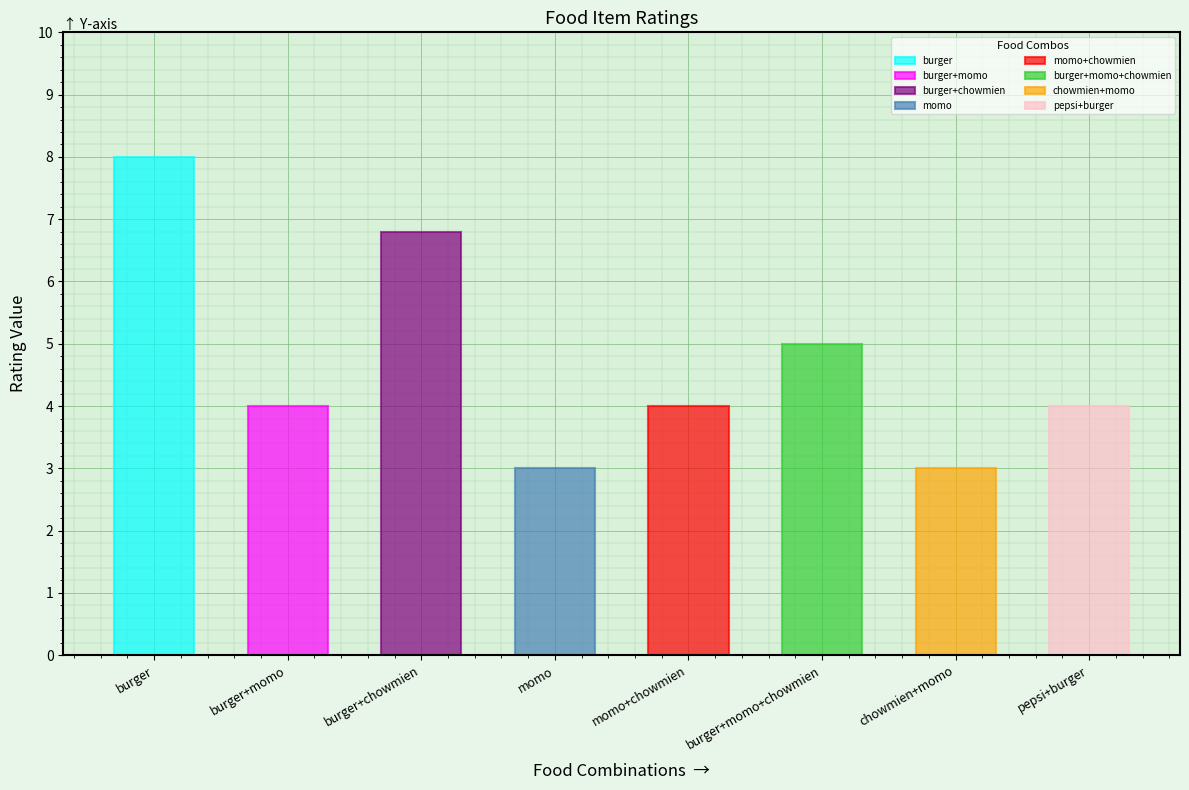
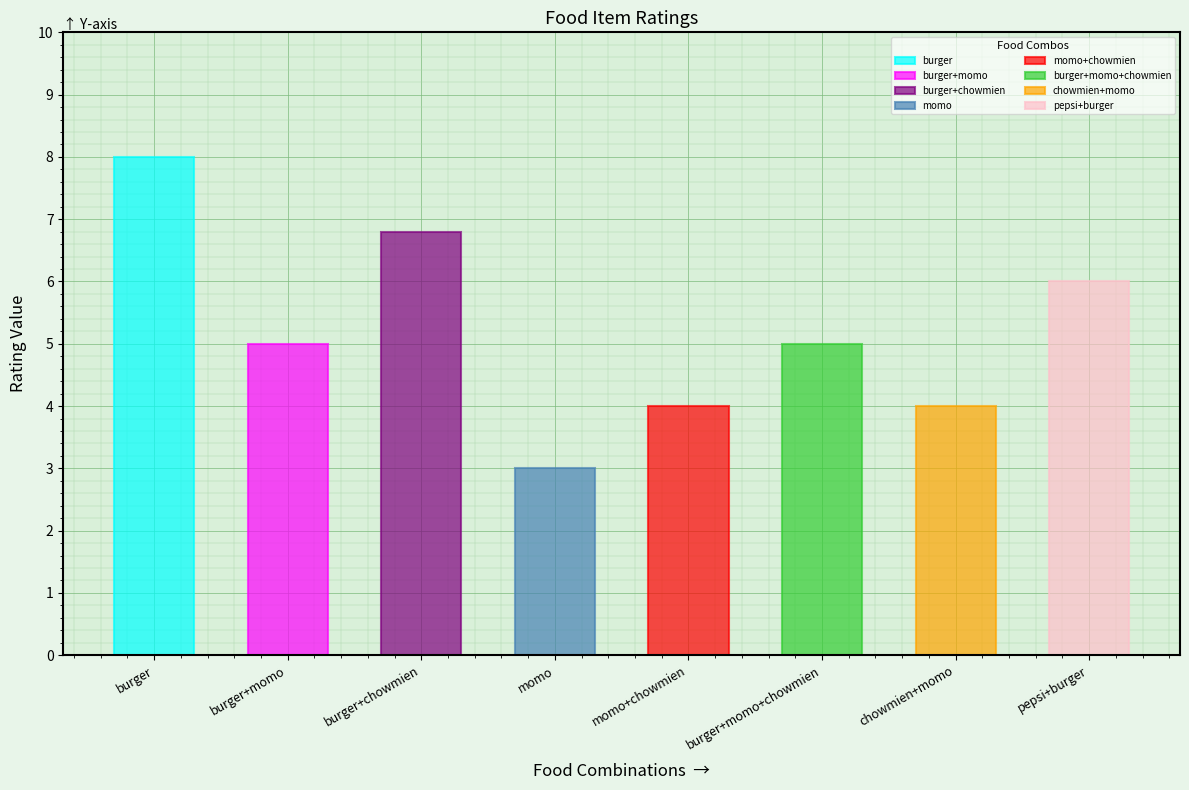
  {
    "burger": 8,
-   "burger+momo": 4,
+   "burger+momo": 5,
    "burger+chowmien": 6.8,
    "momo": 3,
    "momo+chowmien": 4,
    "burger+momo+chowmien": 5,
-   "chowmien+momo": 3,
-   "pepsi+burger": 4
+   "chowmien+momo": 4,
+   "pepsi+burger": 6
  }
